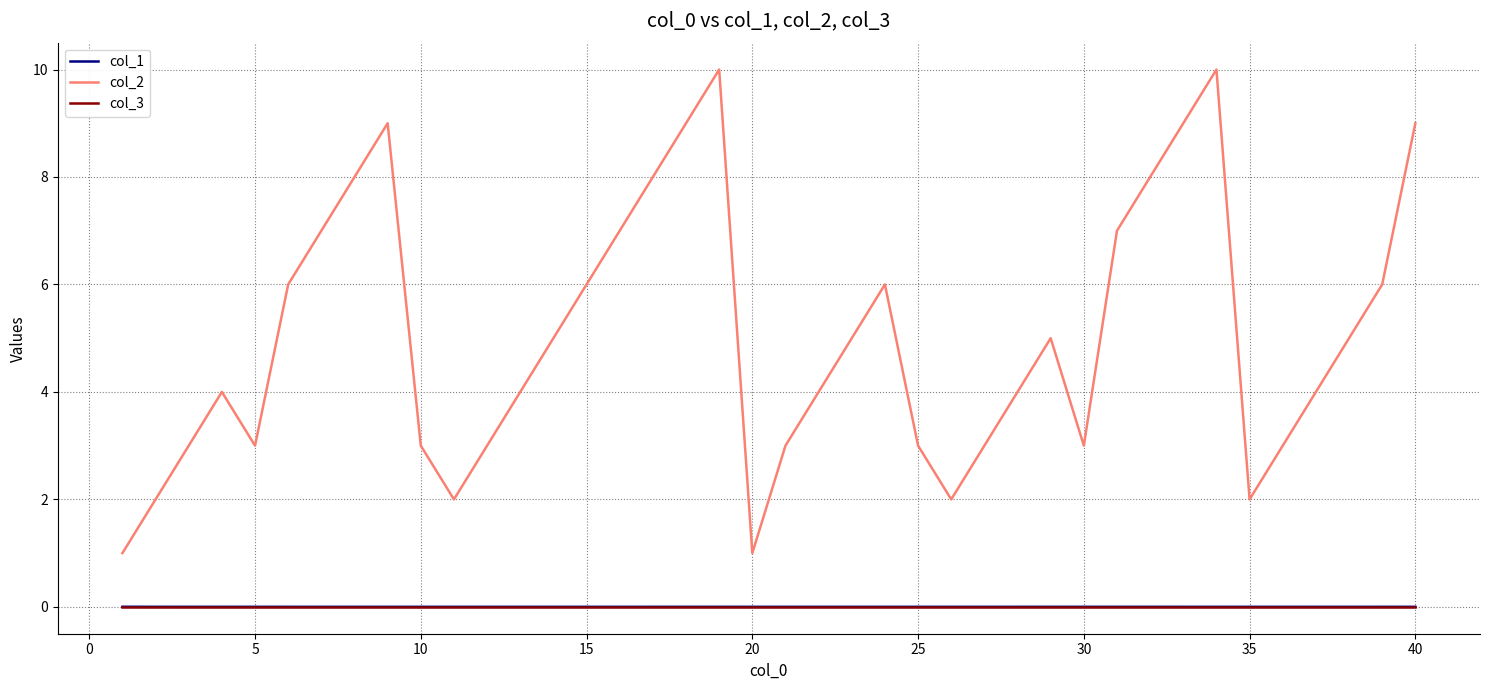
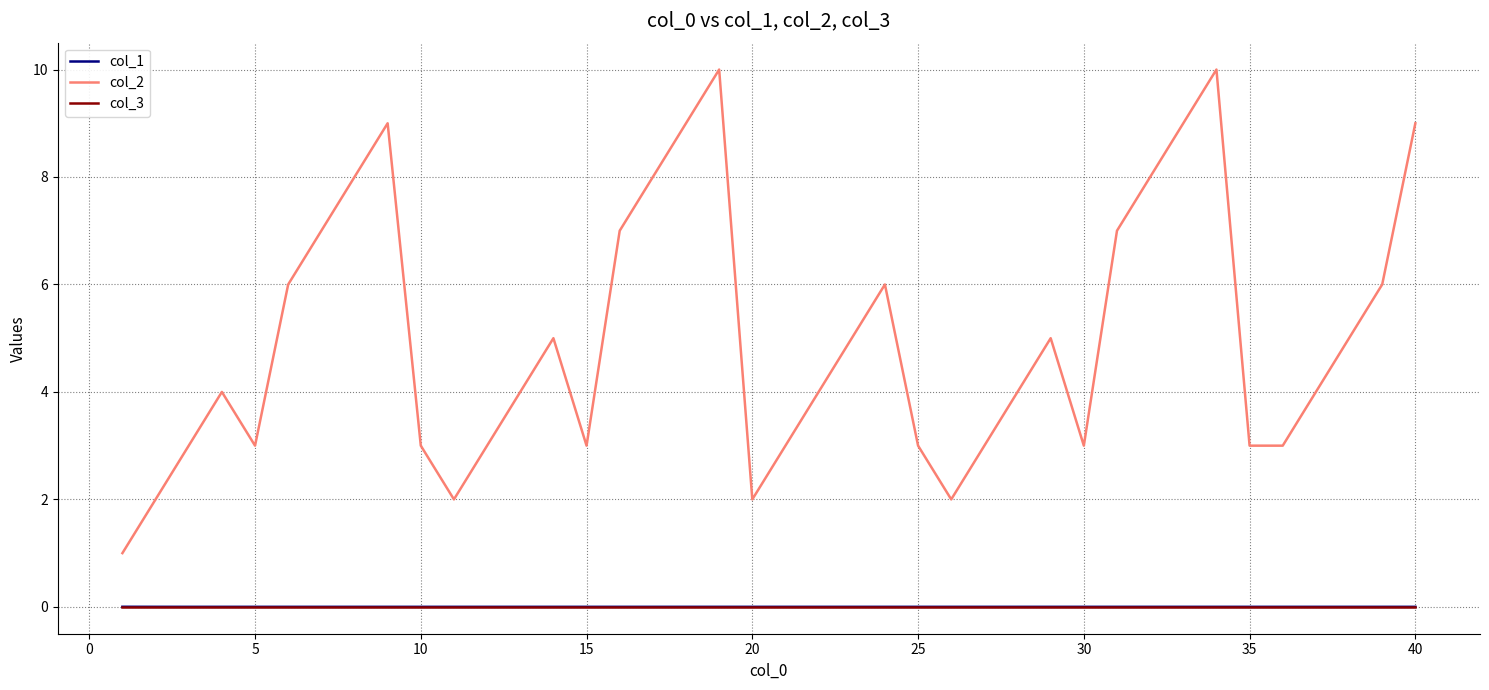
  {
    "col_3": {
      "5": 0,
      "10": 0,
      "15": 0,
      "20": 0,
      "25": 0,
      "30": 0,
      "35": 0,
      "40": 0
    },
    "col_2": {
      "5": 3,
      "10": 3,
-     "15": 6,
-     "20": 1,
+     "15": 3,
+     "20": 2,
      "25": 3,
      "30": 3,
-     "35": 2,
+     "35": 3,
      "40": 9
    }
  }
